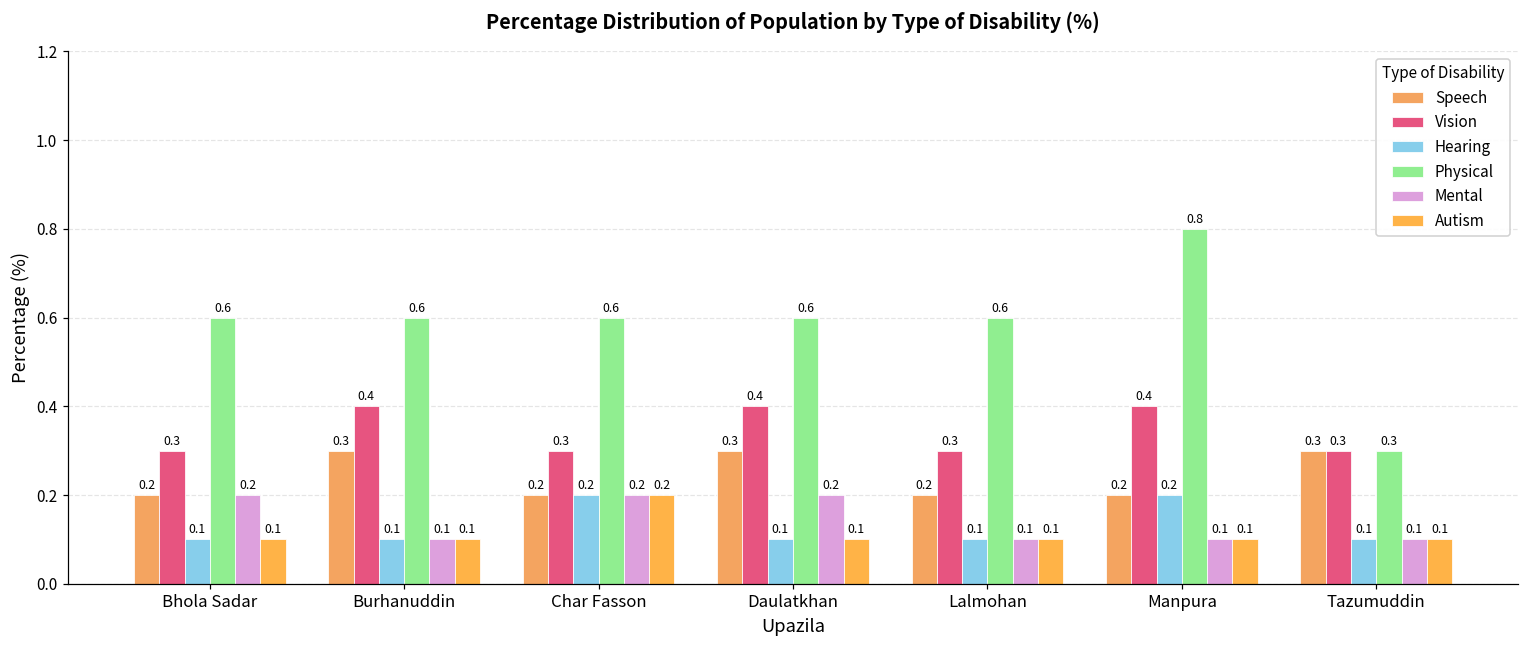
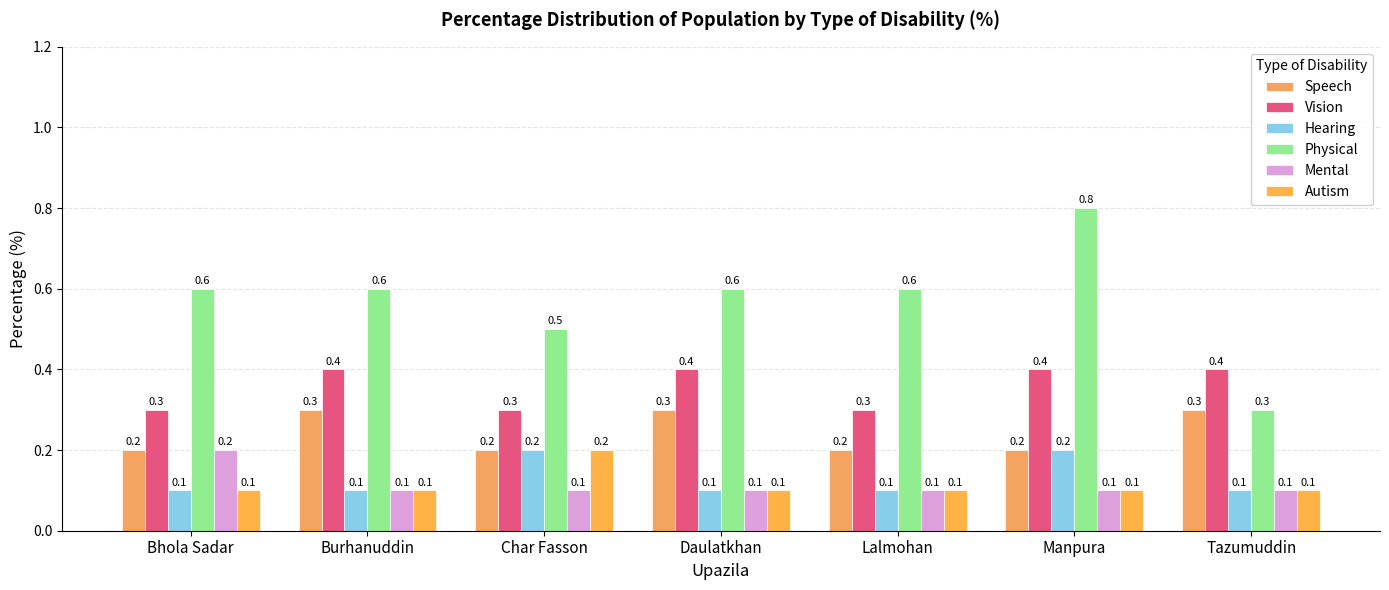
  {
    "Vision": {
      "Bhola Sadar": 0.3,
      "Burhanuddin": 0.4,
      "Char Fasson": 0.3,
      "Daulatkhan": 0.4,
      "Lalmohan": 0.3,
      "Manpura": 0.4,
-     "Tazumuddin": 0.3
+     "Tazumuddin": 0.4
    },
    "Hearing": {
      "Bhola Sadar": 0.1,
      "Burhanuddin": 0.1,
      "Char Fasson": 0.2,
      "Daulatkhan": 0.1,
      "Lalmohan": 0.1,
      "Manpura": 0.2,
      "Tazumuddin": 0.1
    },
    "Physical": {
      "Bhola Sadar": 0.6,
      "Burhanuddin": 0.6,
-     "Char Fasson": 0.6,
+     "Char Fasson": 0.5,
      "Daulatkhan": 0.6,
      "Lalmohan": 0.6,
      "Manpura": 0.8,
      "Tazumuddin": 0.3
    },
    "Mental": {
      "Bhola Sadar": 0.2,
      "Burhanuddin": 0.1,
-     "Char Fasson": 0.2,
-     "Daulatkhan": 0.2,
+     "Char Fasson": 0.1,
+     "Daulatkhan": 0.1,
      "Lalmohan": 0.1,
      "Manpura": 0.1,
      "Tazumuddin": 0.1
    }
  }
